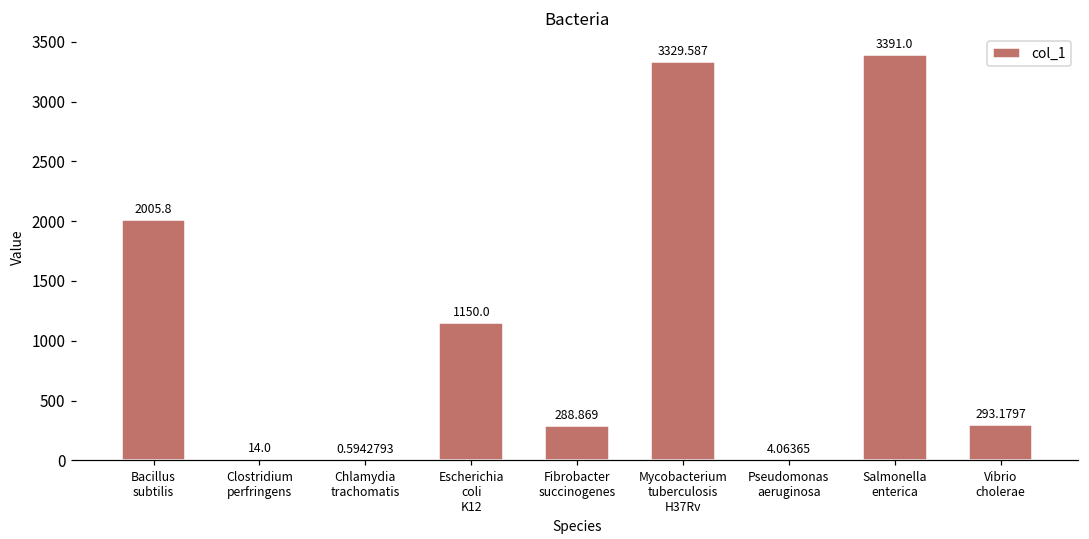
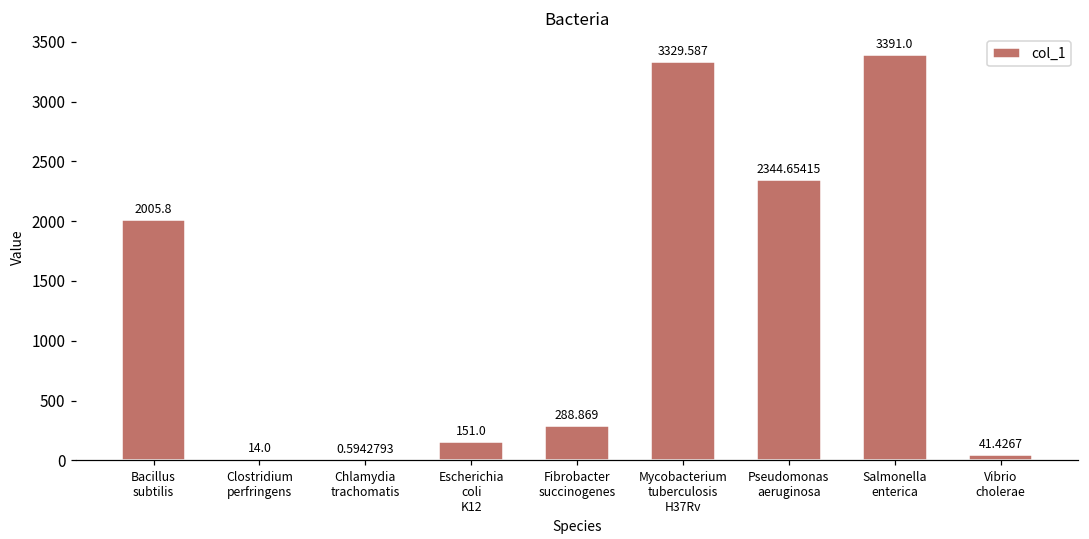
  {
    "Bacillus subtilis": 2005.8,
    "Clostridium perfringens": 14.0,
    "Chlamydia trachomatis": 0.5942793,
-   "Escherichia coli K12": 1150.0,
+   "Escherichia coli K12": 151.0,
    "Fibrobacter succinogenes": 288.869,
    "Mycobacterium tuberculosis H37Rv": 3329.587,
-   "Pseudomonas aeruginosa": 4.06365,
+   "Pseudomonas aeruginosa": 2344.65415,
    "Salmonella enterica": 3391.0,
-   "Vibrio cholerae": 293.1797
+   "Vibrio cholerae": 41.4267
  }
